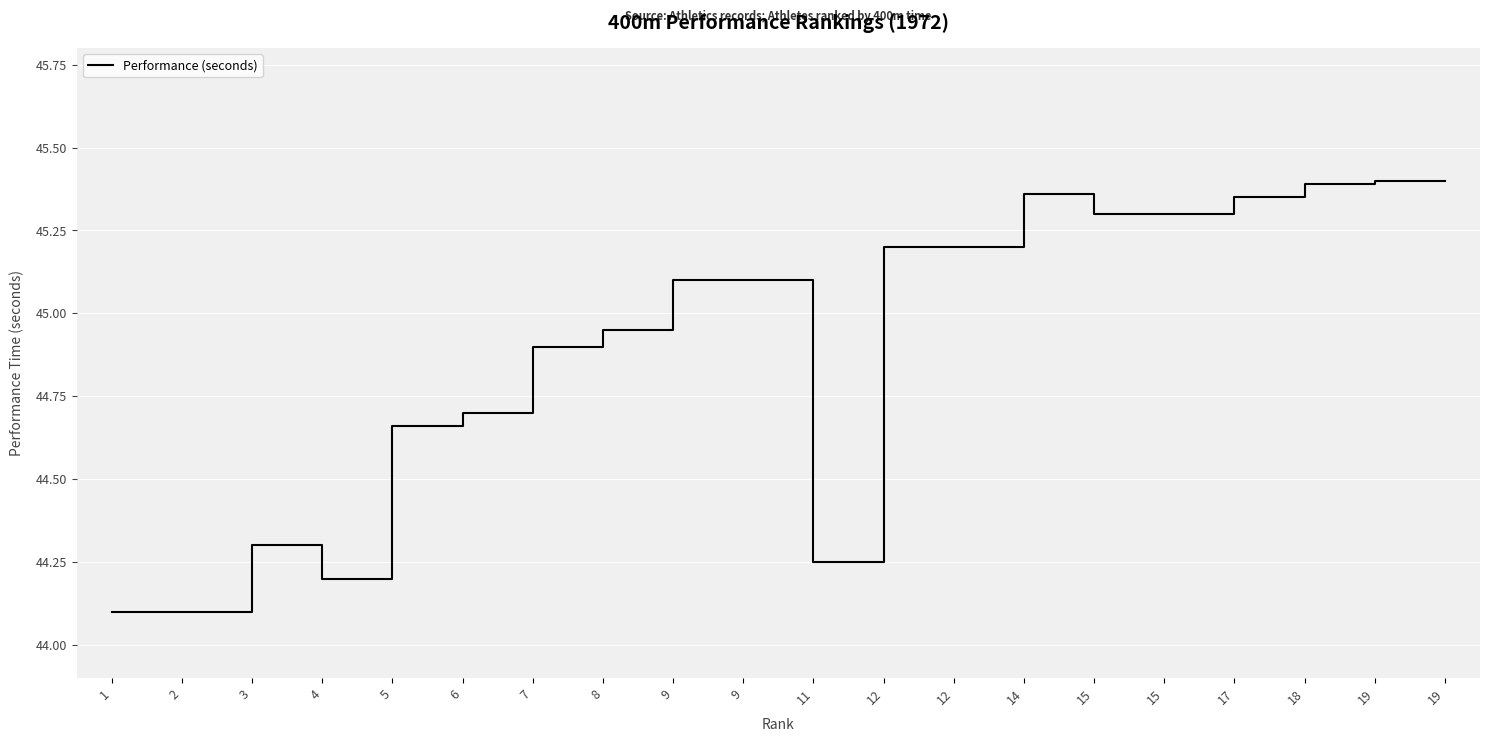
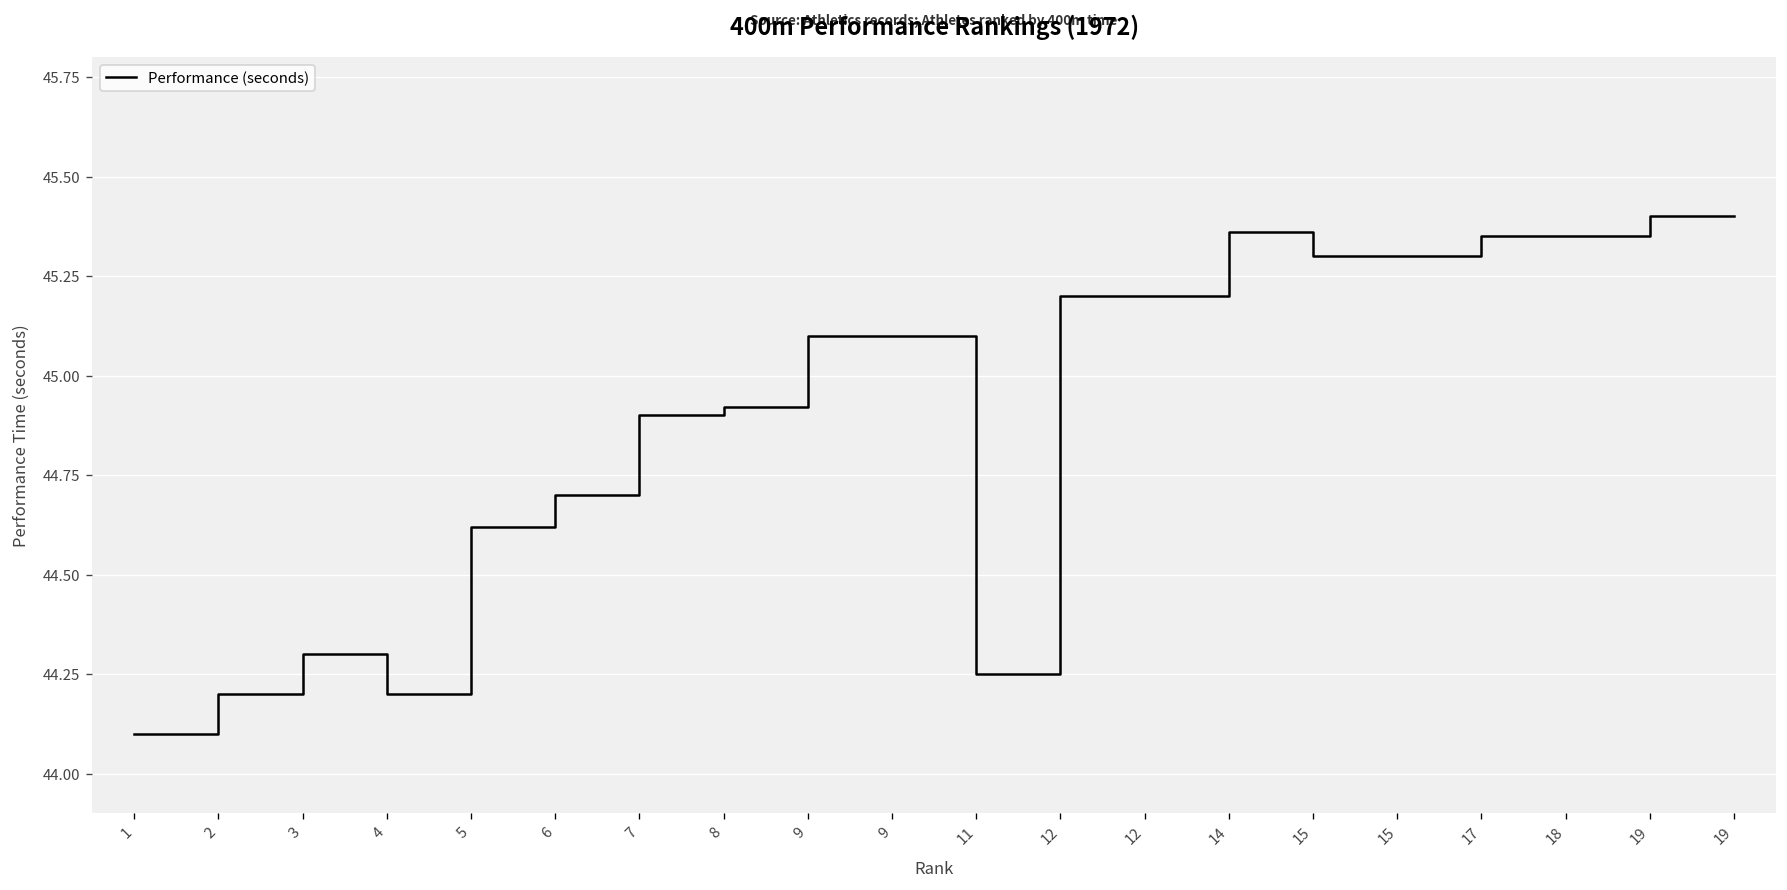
  {
    "1": 44.10,
-   "2": 44.1,
+   "2": 44.2,
    "3": 44.30,
    "4": 44.20,
-   "5": 44.66,
+   "5": 44.62,
    "6": 44.70,
    "7": 44.90,
-   "8": 44.95,
+   "8": 44.92,
    "11": 44.25,
    "14": 45.36,
    "17": 45.35,
-   "18": 45.39
+   "18": 45.35
  }
